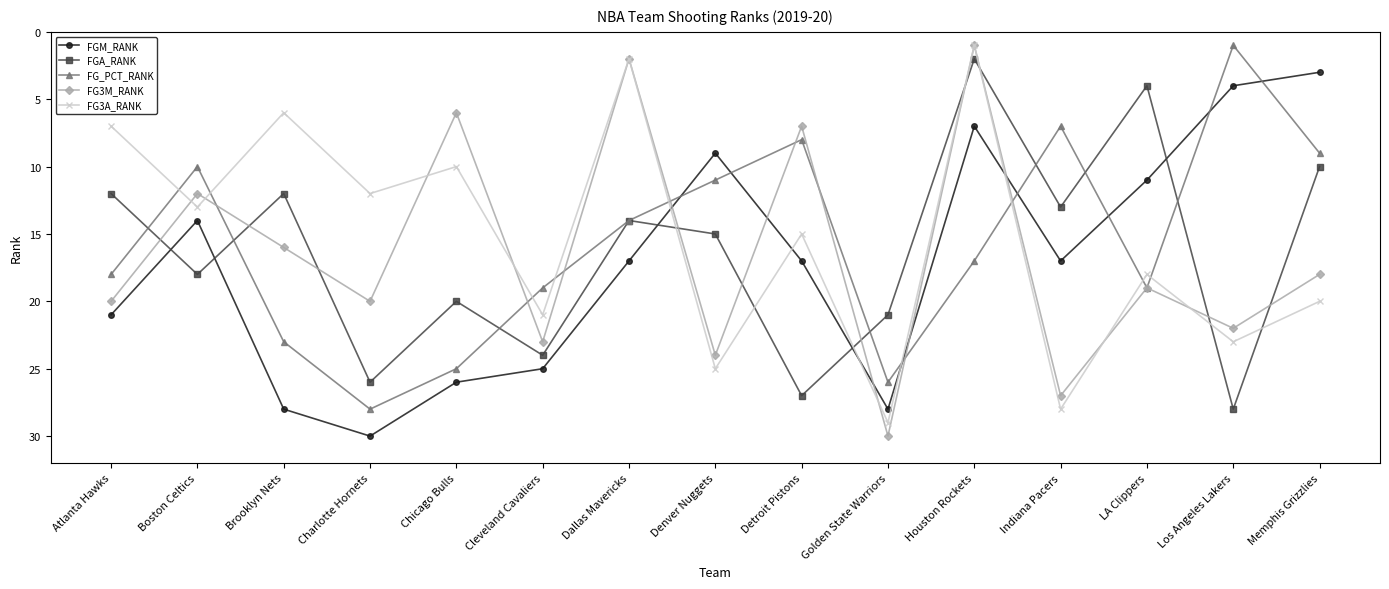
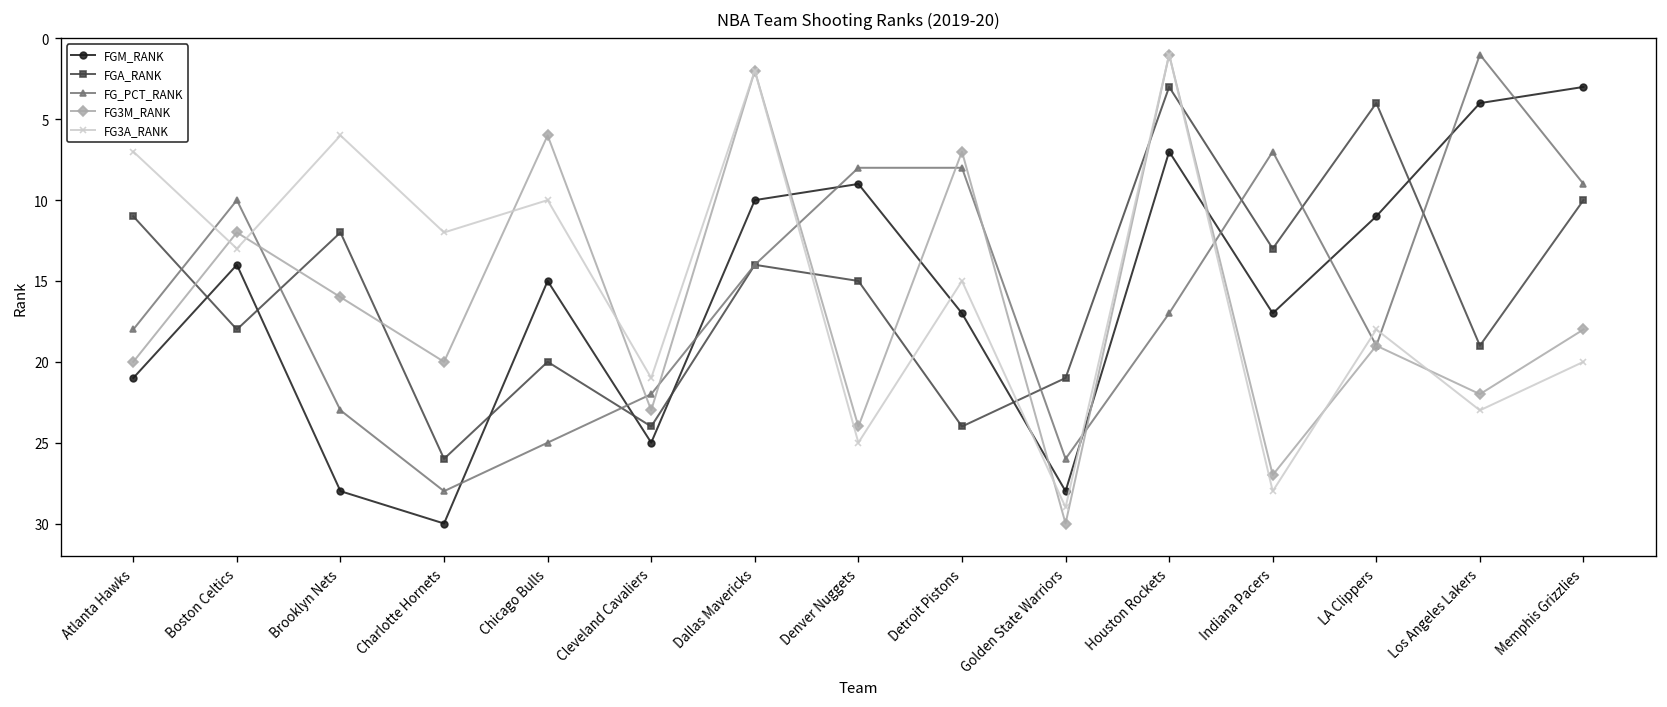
  {
    "FGM_RANK": {
      "Atlanta Hawks": 21,
      "Boston Celtics": 14,
      "Brooklyn Nets": 28,
      "Charlotte Hornets": 30,
-     "Chicago Bulls": 26,
+     "Chicago Bulls": 15,
      "Cleveland Cavaliers": 25,
-     "Dallas Mavericks": 17,
+     "Dallas Mavericks": 10,
      "Denver Nuggets": 9,
      "Detroit Pistons": 17,
      "Golden State Warriors": 28,
      "Houston Rockets": 7,
      "Indiana Pacers": 17,
      "LA Clippers": 11,
      "Los Angeles Lakers": 4,
      "Memphis Grizzlies": 3
    },
    "FGA_RANK": {
-     "Atlanta Hawks": 12,
+     "Atlanta Hawks": 11,
      "Boston Celtics": 18,
      "Brooklyn Nets": 12,
      "Charlotte Hornets": 26,
      "Chicago Bulls": 20,
      "Cleveland Cavaliers": 24,
      "Denver Nuggets": 15,
-     "Detroit Pistons": 27,
+     "Detroit Pistons": 24,
      "Golden State Warriors": 21,
-     "Houston Rockets": 2,
+     "Houston Rockets": 3,
      "Indiana Pacers": 13,
      "LA Clippers": 4,
-     "Los Angeles Lakers": 28,
+     "Los Angeles Lakers": 19,
      "Memphis Grizzlies": 10
    },
    "FG_PCT_RANK": {
      "Atlanta Hawks": 18,
      "Boston Celtics": 10,
      "Brooklyn Nets": 23,
      "Charlotte Hornets": 28,
      "Chicago Bulls": 25,
-     "Cleveland Cavaliers": 19,
-     "Denver Nuggets": 11,
+     "Cleveland Cavaliers": 22,
+     "Denver Nuggets": 8,
      "Detroit Pistons": 8,
      "Golden State Warriors": 26,
      "Houston Rockets": 17,
      "Indiana Pacers": 7,
      "Los Angeles Lakers": 1,
      "Memphis Grizzlies": 9
    }
  }
